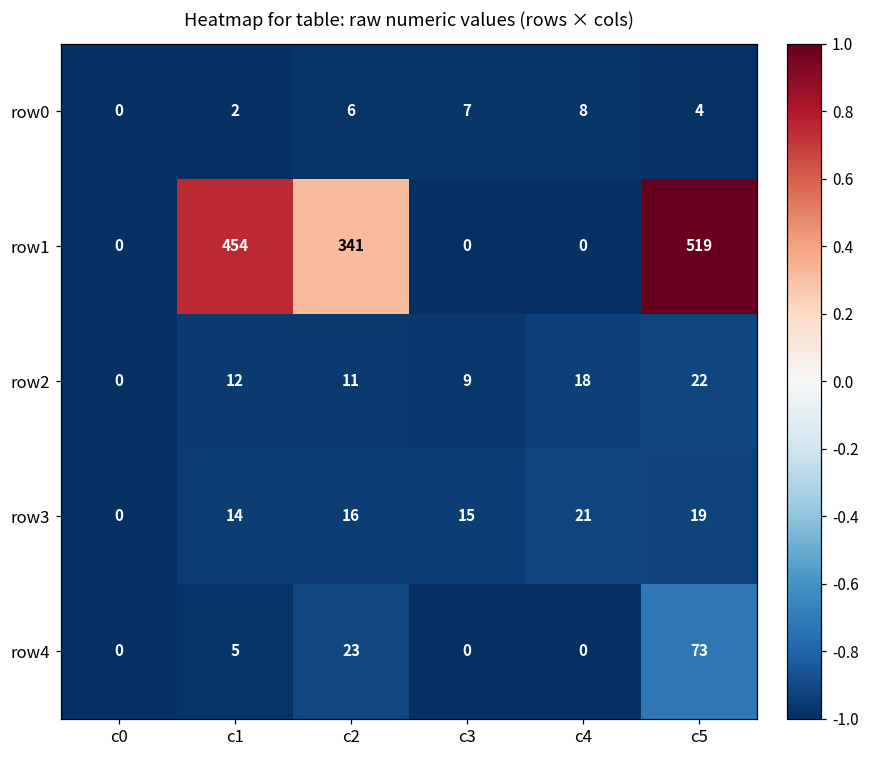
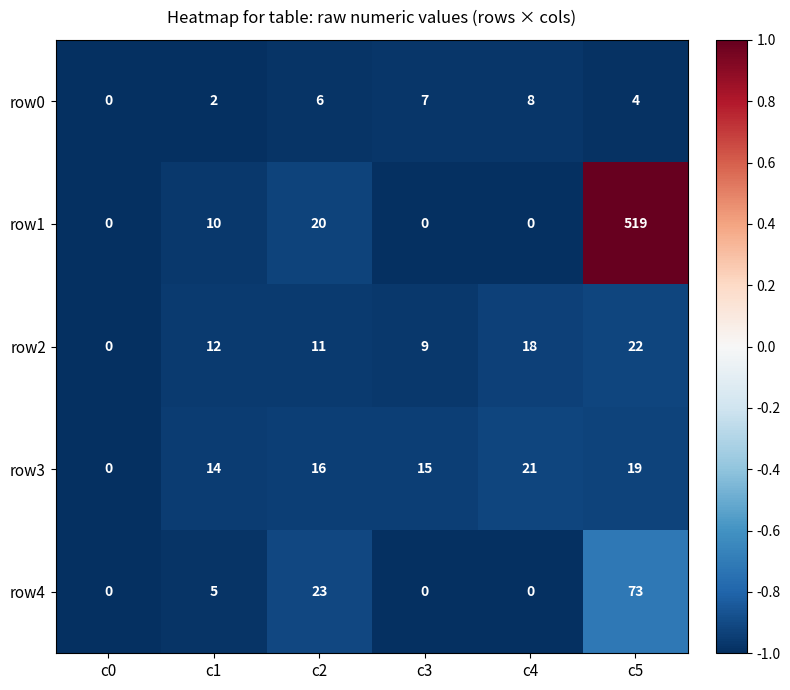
  {
    "row0": {
      "c0": 0,
      "c1": 2,
      "c2": 6,
      "c3": 7,
      "c4": 8,
      "c5": 4
    },
    "row1": {
      "c0": 0,
-     "c1": 454,
-     "c2": 341,
+     "c1": 10,
+     "c2": 20,
      "c3": 0,
      "c4": 0,
      "c5": 519
    },
    "row2": {
      "c0": 0,
      "c1": 12,
      "c2": 11,
      "c3": 9,
      "c4": 18,
      "c5": 22
    },
    "row3": {
      "c0": 0,
      "c1": 14,
      "c2": 16,
      "c3": 15,
      "c4": 21,
      "c5": 19
    },
    "row4": {
      "c0": 0,
      "c1": 5,
      "c2": 23,
      "c3": 0,
      "c4": 0,
      "c5": 73
    }
  }
